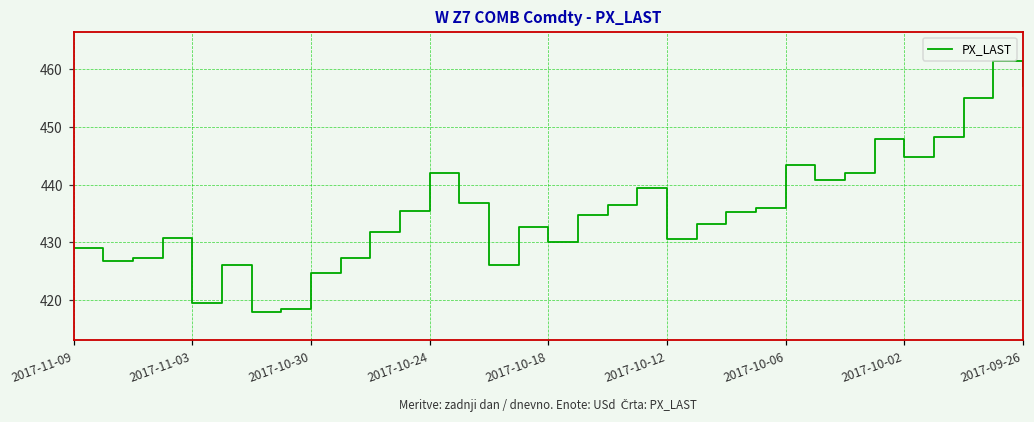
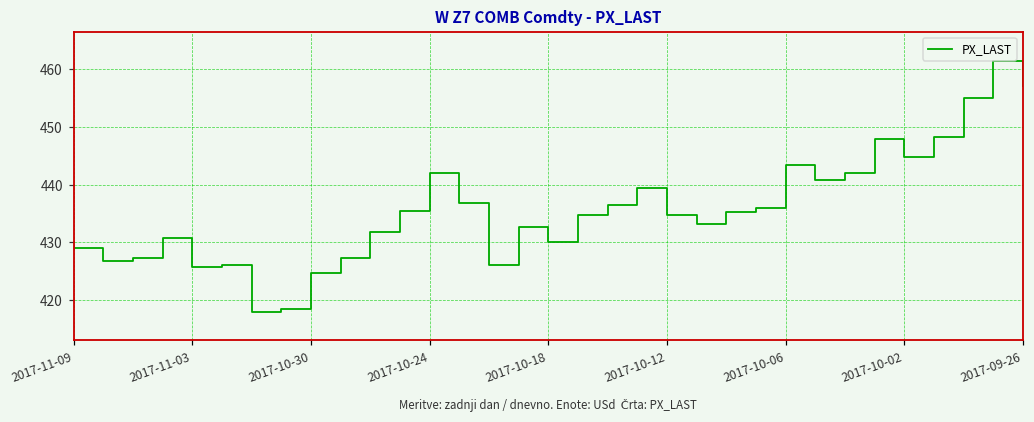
  {
    "2017-11-09": 429,
-   "2017-11-03": 419,
+   "2017-11-03": 426,
    "2017-10-30": 425,
    "2017-10-24": 442,
    "2017-10-18": 430,
-   "2017-10-12": 431,
+   "2017-10-12": 435,
    "2017-10-06": 444,
    "2017-10-02": 445,
    "2017-09-26": 457
  }
